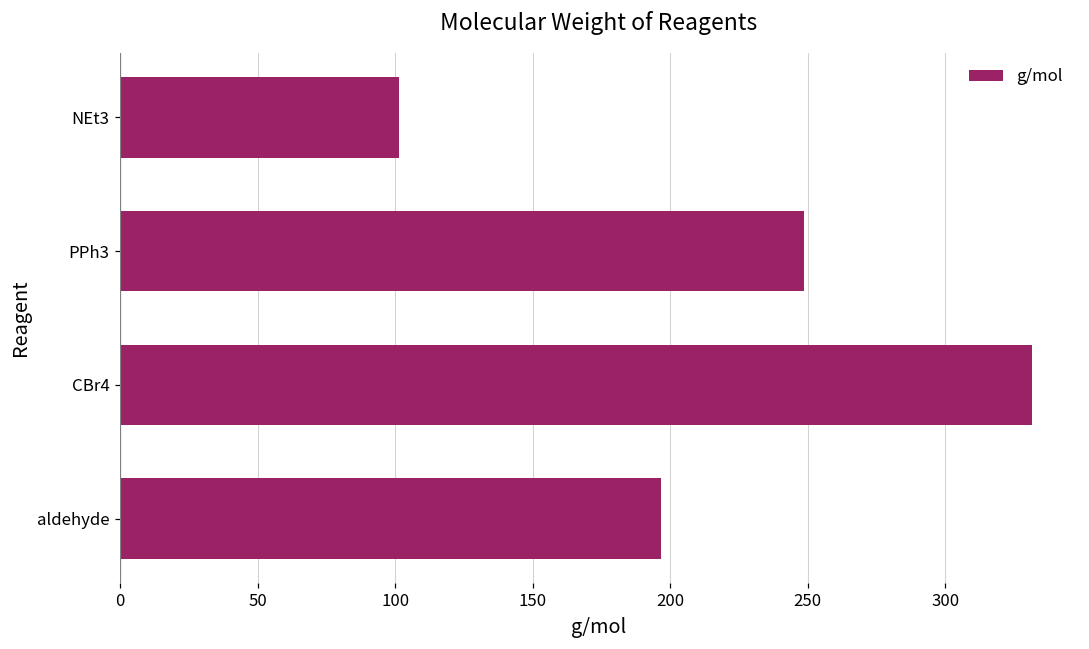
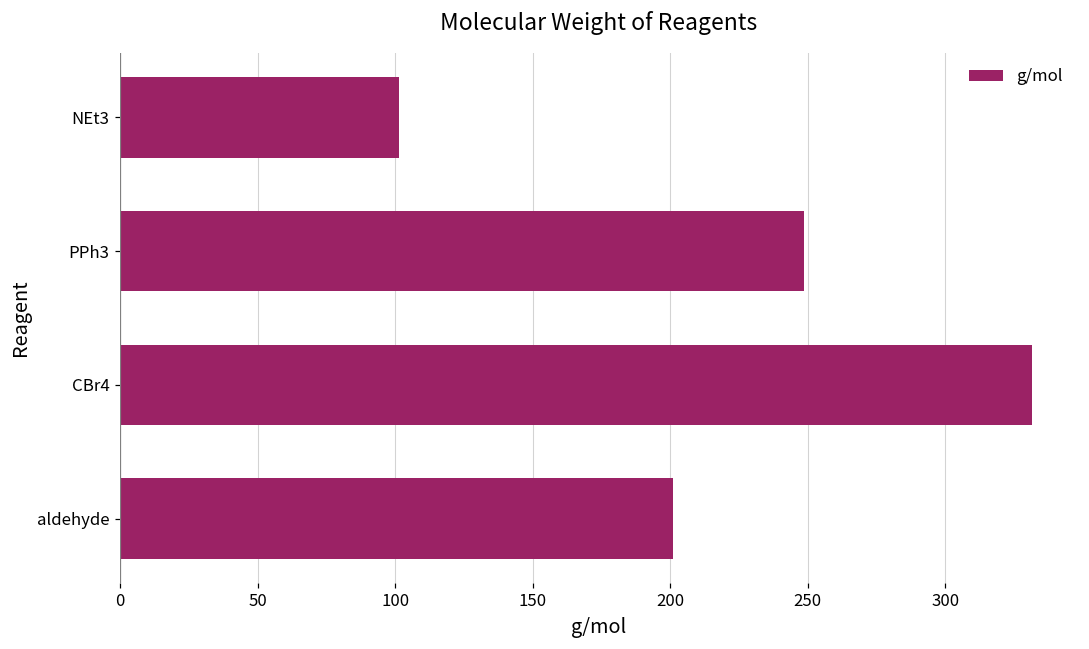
  {
    "NEt3": 101,
    "PPh3": 248,
    "CBr4": 332,
-   "aldehyde": 197
+   "aldehyde": 201
  }
